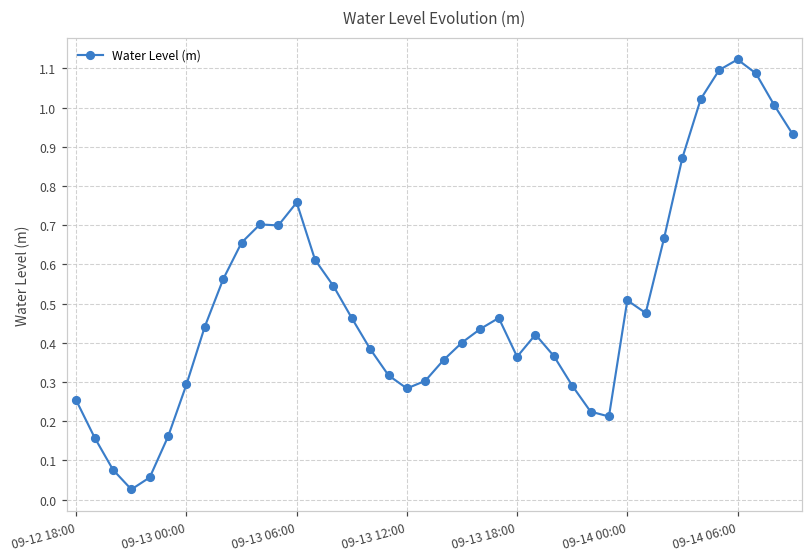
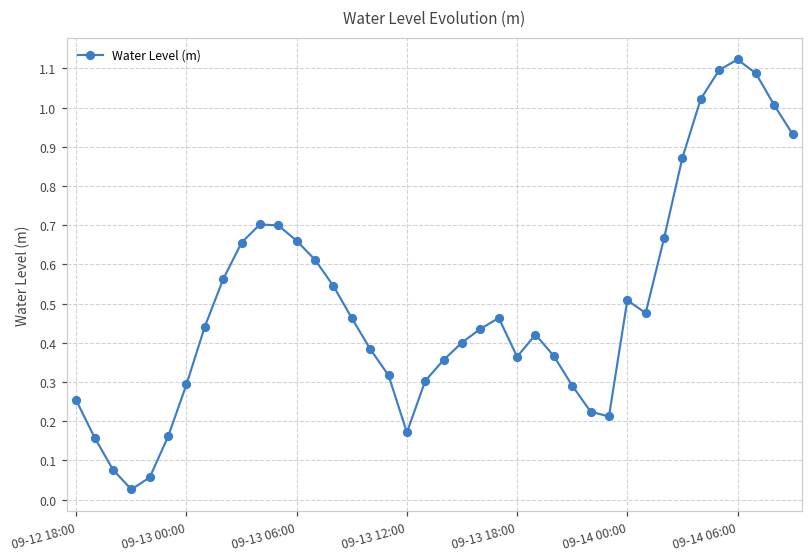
  {
    "09-12 18:00": 0.25,
    "09-13 00:00": 0.29,
-   "09-13 06:00": 0.76,
-   "09-13 12:00": 0.28,
+   "09-13 06:00": 0.66,
+   "09-13 12:00": 0.17,
    "09-13 18:00": 0.36,
    "09-14 00:00": 0.51,
    "09-14 06:00": 1.12
  }
